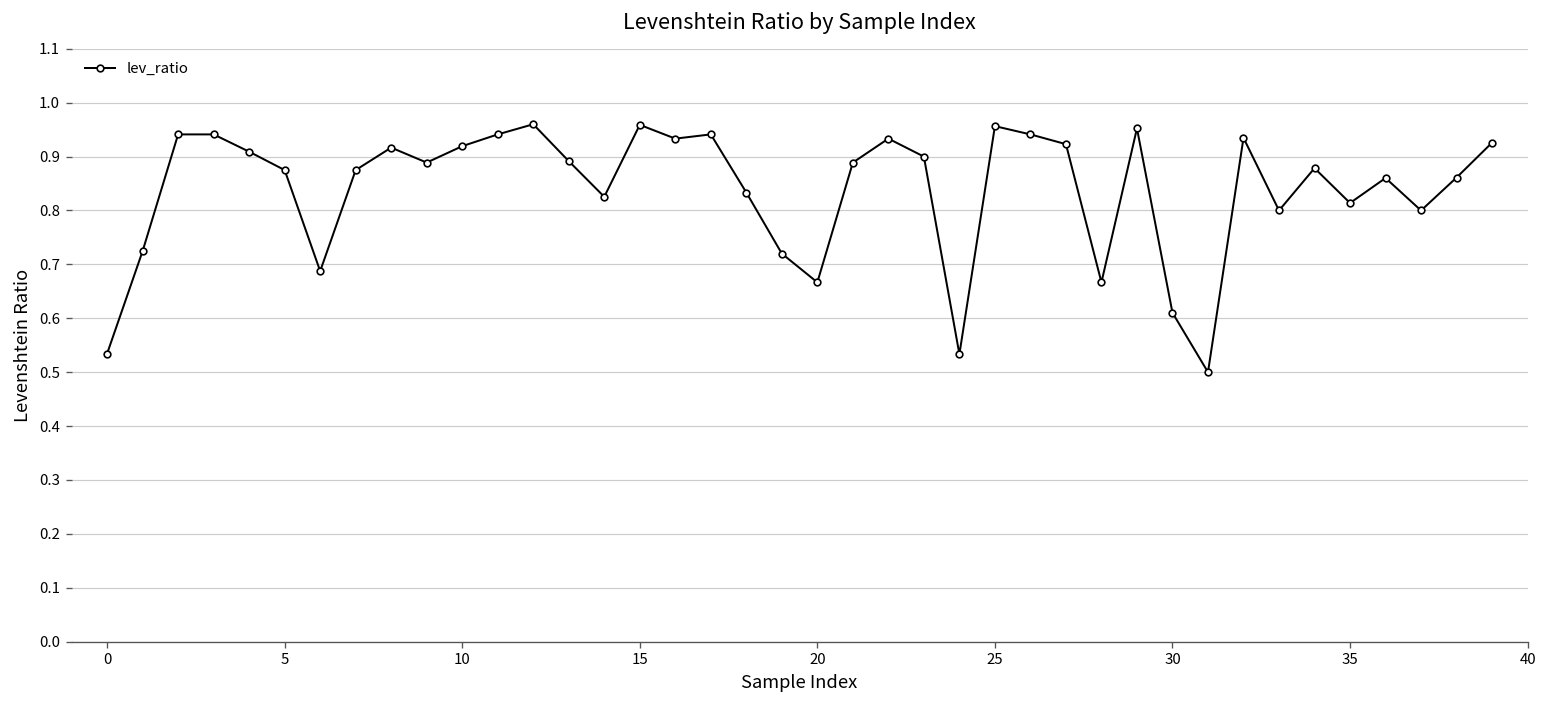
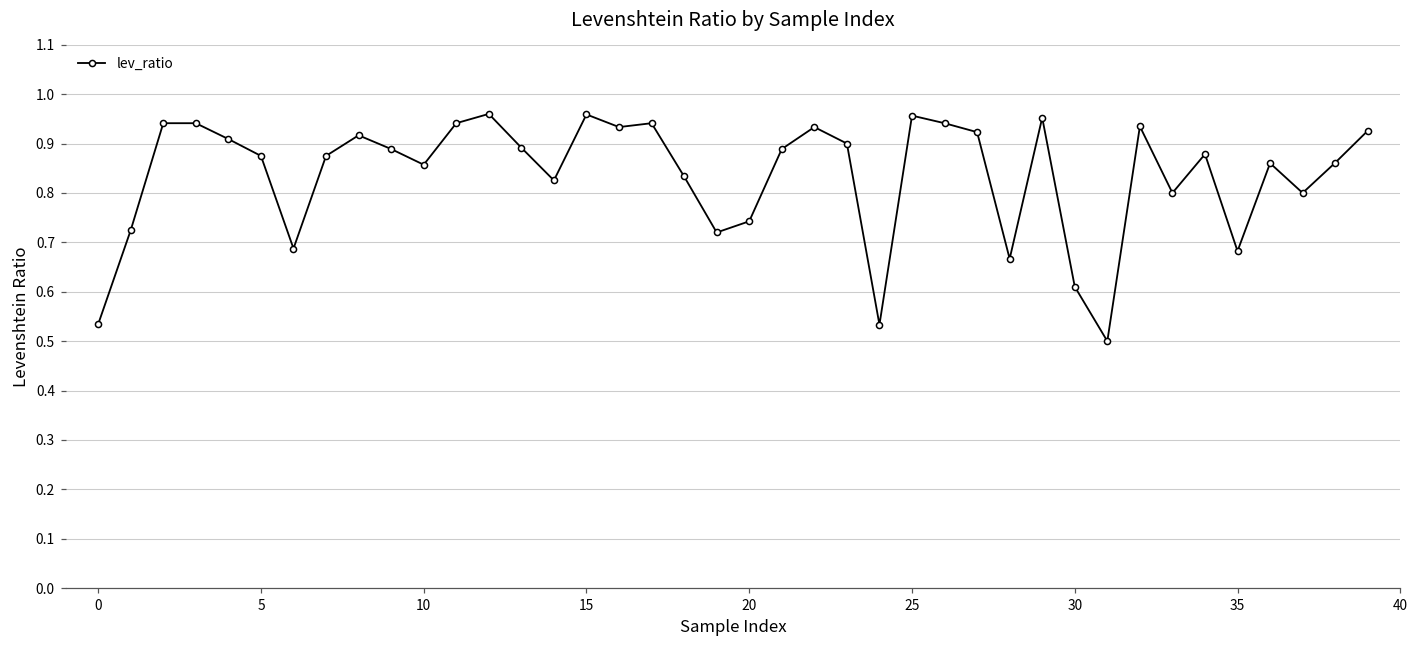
  {
    "0": 0.53,
    "5": 0.88,
-   "10": 0.92,
+   "10": 0.86,
    "15": 0.96,
-   "20": 0.67,
+   "20": 0.74,
    "25": 0.96,
    "30": 0.61,
-   "35": 0.81
+   "35": 0.68
  }
